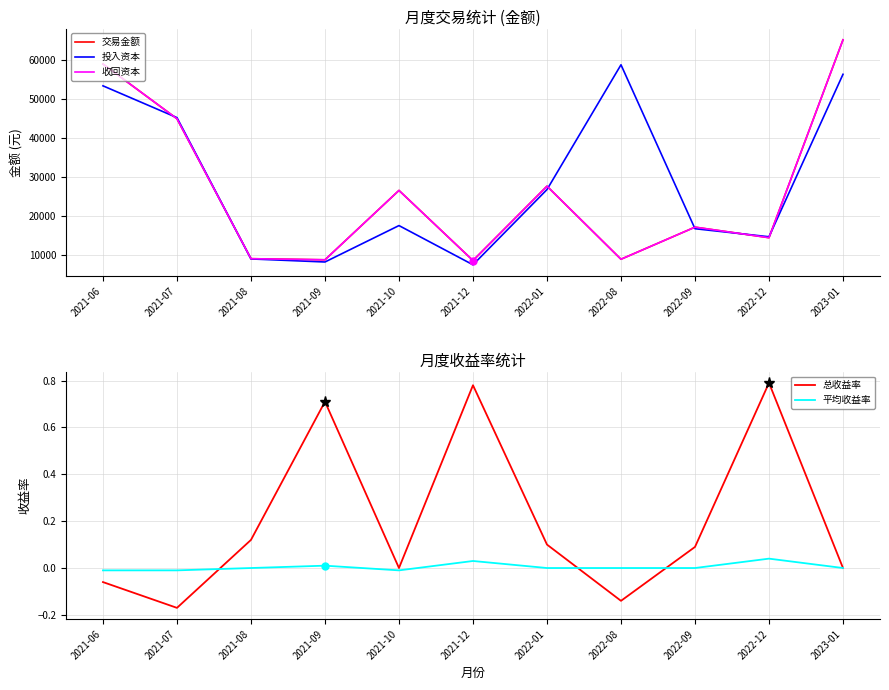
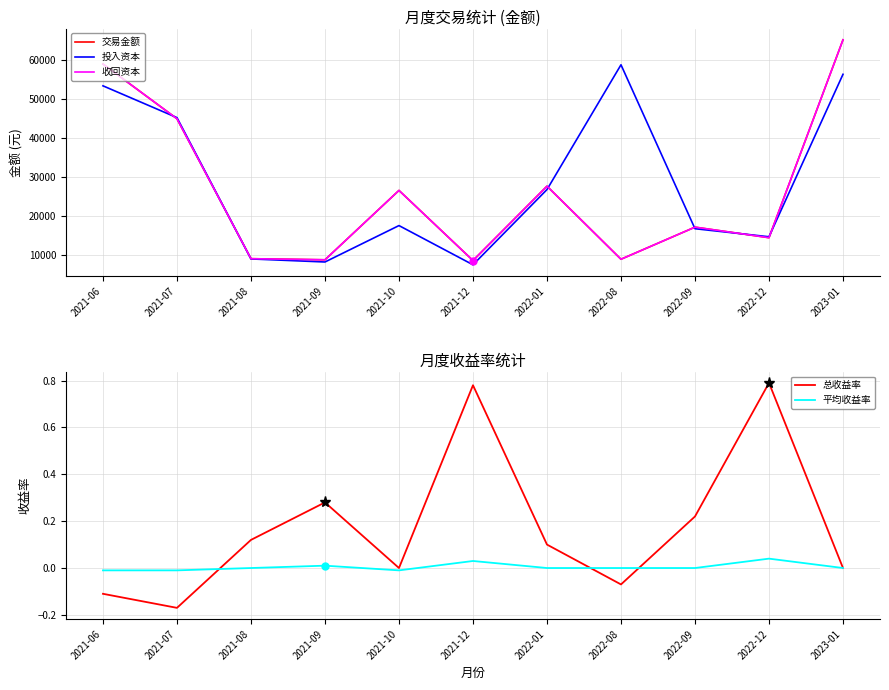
  {
    "月度交易统计 (金额)": {
      "投入资本": {
        "2021-06": 53000,
        "2021-10": 18000,
        "2021-12": 8000,
        "2022-01": 27000,
        "2022-08": 59000,
        "2023-01": 56000
      }
    },
    "月度收益率统计": {
      "总收益率": {
-       "2021-06": -0.06,
+       "2021-06": -0.11,
        "2021-07": -0.17,
        "2021-08": 0.12,
-       "2021-09": 0.71,
+       "2021-09": 0.28,
        "2021-12": 0.78,
        "2022-01": 0.10,
-       "2022-08": -0.14,
-       "2022-09": 0.09
+       "2022-08": -0.07,
+       "2022-09": 0.22
      }
    }
  }
